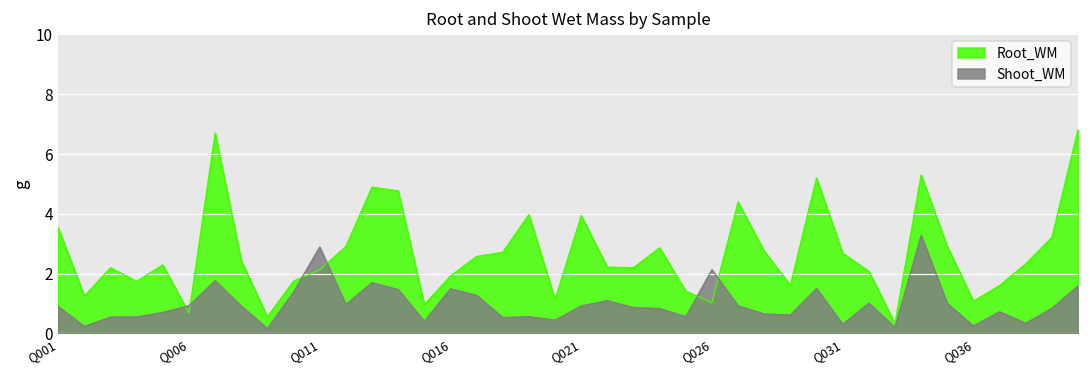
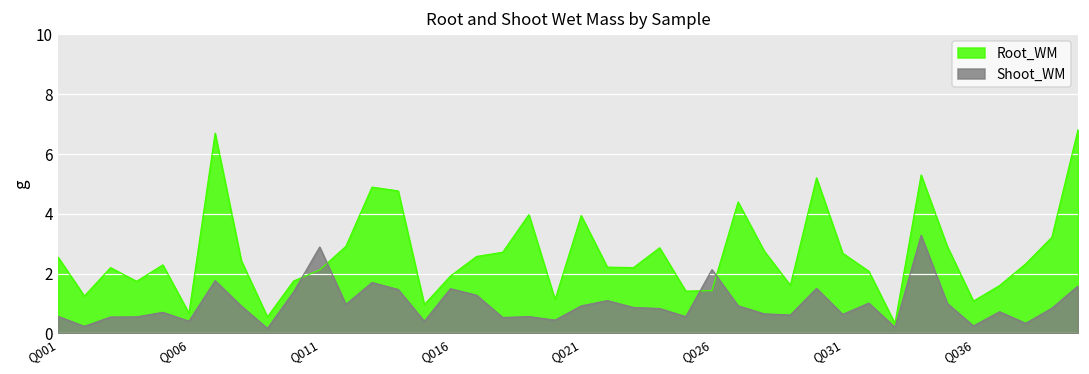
  {
    "Root_WM": {
-     "Q001": 3.5,
+     "Q001": 2.5,
      "Q006": 0.7,
      "Q011": 2.1,
      "Q016": 1.9,
      "Q021": 3.9,
-     "Q026": 1.0,
+     "Q026": 1.4,
      "Q031": 2.7,
      "Q036": 1.1
    },
    "Shoot_WM": {
-     "Q001": 0.9,
-     "Q006": 0.9,
+     "Q001": 0.6,
+     "Q006": 0.4,
      "Q011": 2.9,
      "Q016": 1.5,
      "Q021": 0.9,
      "Q026": 2.1,
-     "Q031": 0.3,
+     "Q031": 0.6,
      "Q036": 0.3
    }
  }
